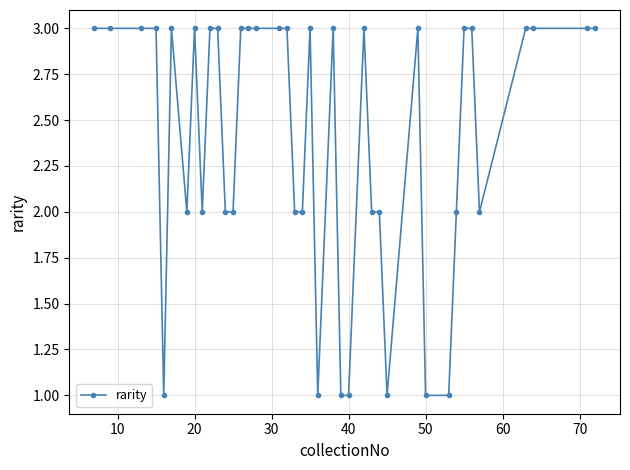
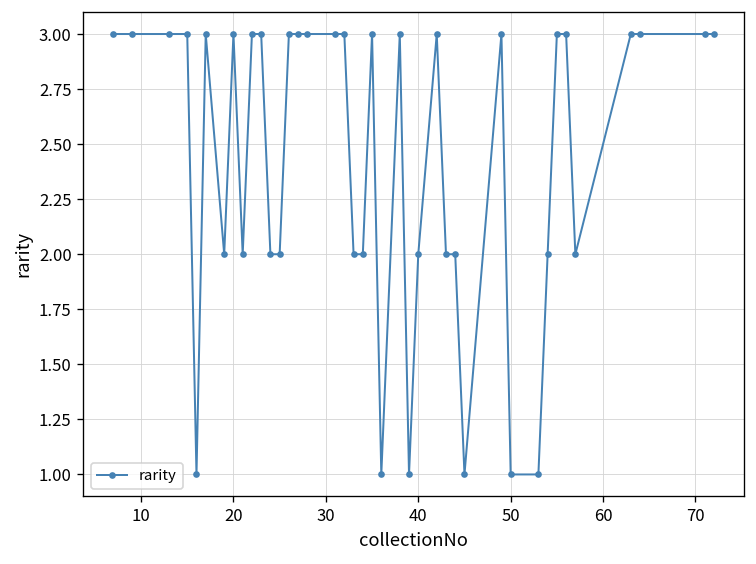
  {
    "20": 3,
-   "40": 1,
+   "40": 2,
    "50": 1
  }
